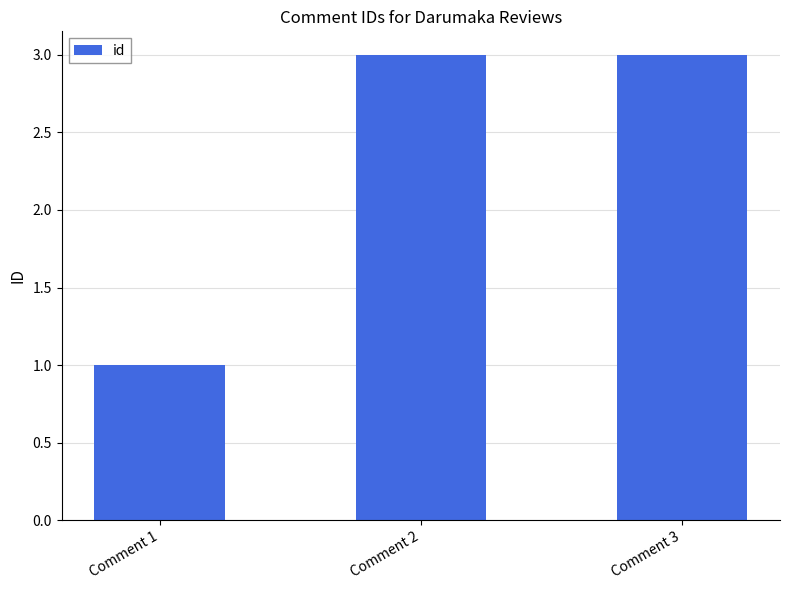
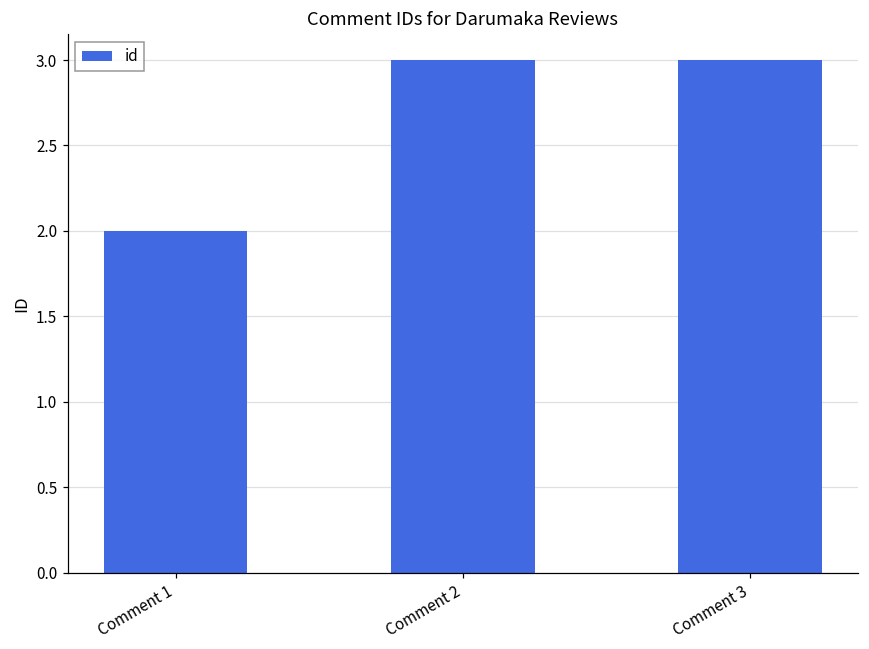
  {
-   "Comment 1": 1,
+   "Comment 1": 2,
    "Comment 2": 3,
    "Comment 3": 3
  }
